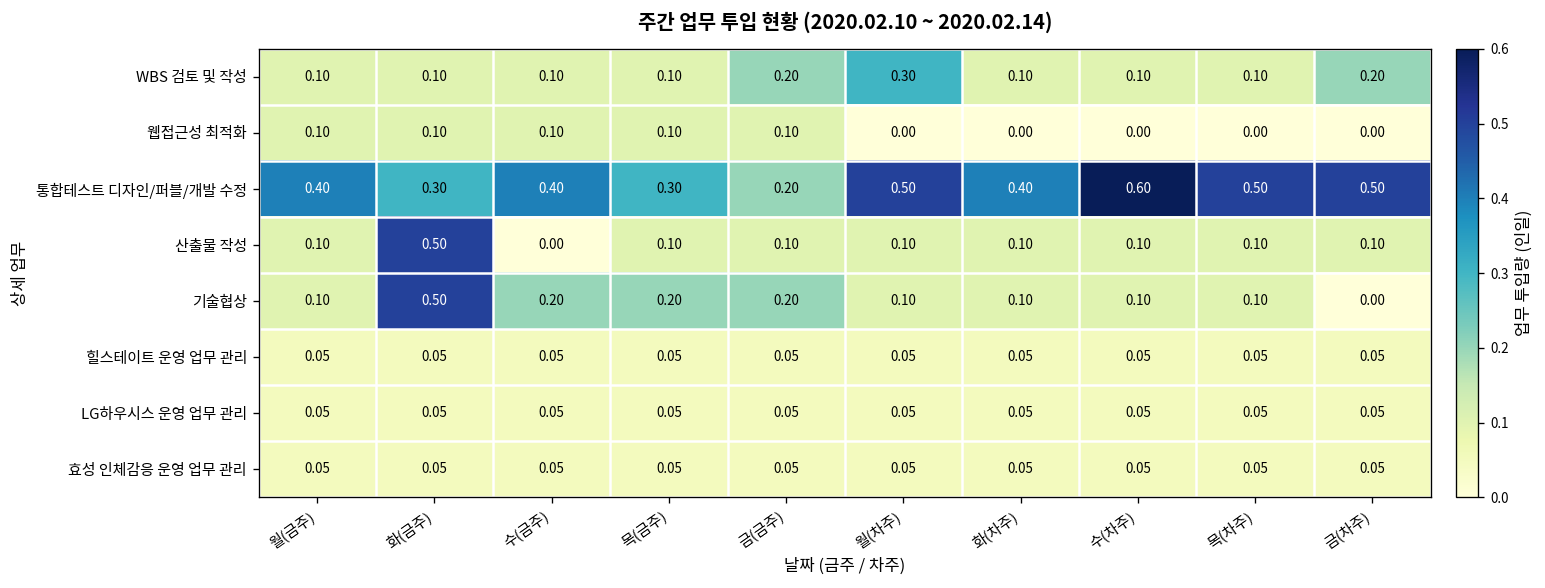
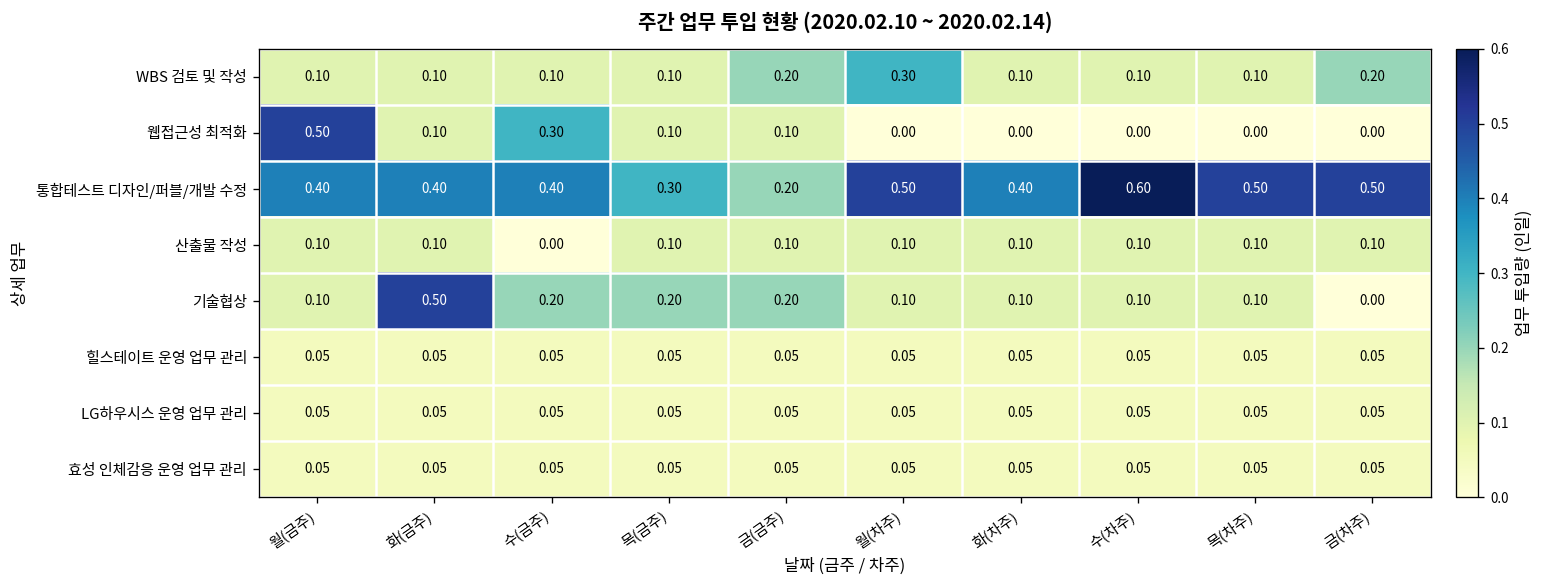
  {
    "WBS 검토 및 작성": {
      "월(금주)": 0.10,
      "화(금주)": 0.10,
      "수(금주)": 0.10,
      "목(금주)": 0.10,
      "금(금주)": 0.20,
      "월(차주)": 0.30,
      "화(차주)": 0.10,
      "수(차주)": 0.10,
      "목(차주)": 0.10,
      "금(차주)": 0.20
    },
    "웹접근성 최적화": {
-     "월(금주)": 0.10,
+     "월(금주)": 0.50,
      "화(금주)": 0.10,
-     "수(금주)": 0.10,
+     "수(금주)": 0.30,
      "목(금주)": 0.10,
      "금(금주)": 0.10,
      "월(차주)": 0.00,
      "화(차주)": 0.00,
      "수(차주)": 0.00,
      "목(차주)": 0.00,
      "금(차주)": 0.00
    },
    "통합테스트 디자인/퍼블/개발 수정": {
      "월(금주)": 0.40,
-     "화(금주)": 0.30,
+     "화(금주)": 0.40,
      "수(금주)": 0.40,
      "목(금주)": 0.30,
      "금(금주)": 0.20,
      "월(차주)": 0.50,
      "화(차주)": 0.40,
      "수(차주)": 0.60,
      "목(차주)": 0.50,
      "금(차주)": 0.50
    },
    "산출물 작성": {
      "월(금주)": 0.10,
-     "화(금주)": 0.50,
+     "화(금주)": 0.10,
      "수(금주)": 0.00,
      "목(금주)": 0.10,
      "금(금주)": 0.10,
      "월(차주)": 0.10,
      "화(차주)": 0.10,
      "수(차주)": 0.10,
      "목(차주)": 0.10,
      "금(차주)": 0.10
    },
    "기술협상": {
      "월(금주)": 0.10,
      "화(금주)": 0.50,
      "수(금주)": 0.20,
      "목(금주)": 0.20,
      "금(금주)": 0.20,
      "월(차주)": 0.10,
      "화(차주)": 0.10,
      "수(차주)": 0.10,
      "목(차주)": 0.10,
      "금(차주)": 0.00
    },
    "힐스테이트 운영 업무 관리": {
      "월(금주)": 0.05,
      "화(금주)": 0.05,
      "수(금주)": 0.05,
      "목(금주)": 0.05,
      "금(금주)": 0.05,
      "월(차주)": 0.05,
      "화(차주)": 0.05,
      "수(차주)": 0.05,
      "목(차주)": 0.05,
      "금(차주)": 0.05
    },
    "LG하우시스 운영 업무 관리": {
      "월(금주)": 0.05,
      "화(금주)": 0.05,
      "수(금주)": 0.05,
      "목(금주)": 0.05,
      "금(금주)": 0.05,
      "월(차주)": 0.05,
      "화(차주)": 0.05,
      "수(차주)": 0.05,
      "목(차주)": 0.05,
      "금(차주)": 0.05
    },
    "효성 인체감응 운영 업무 관리": {
      "월(금주)": 0.05,
      "화(금주)": 0.05,
      "수(금주)": 0.05,
      "목(금주)": 0.05,
      "금(금주)": 0.05,
      "월(차주)": 0.05,
      "화(차주)": 0.05,
      "수(차주)": 0.05,
      "목(차주)": 0.05,
      "금(차주)": 0.05
    }
  }
